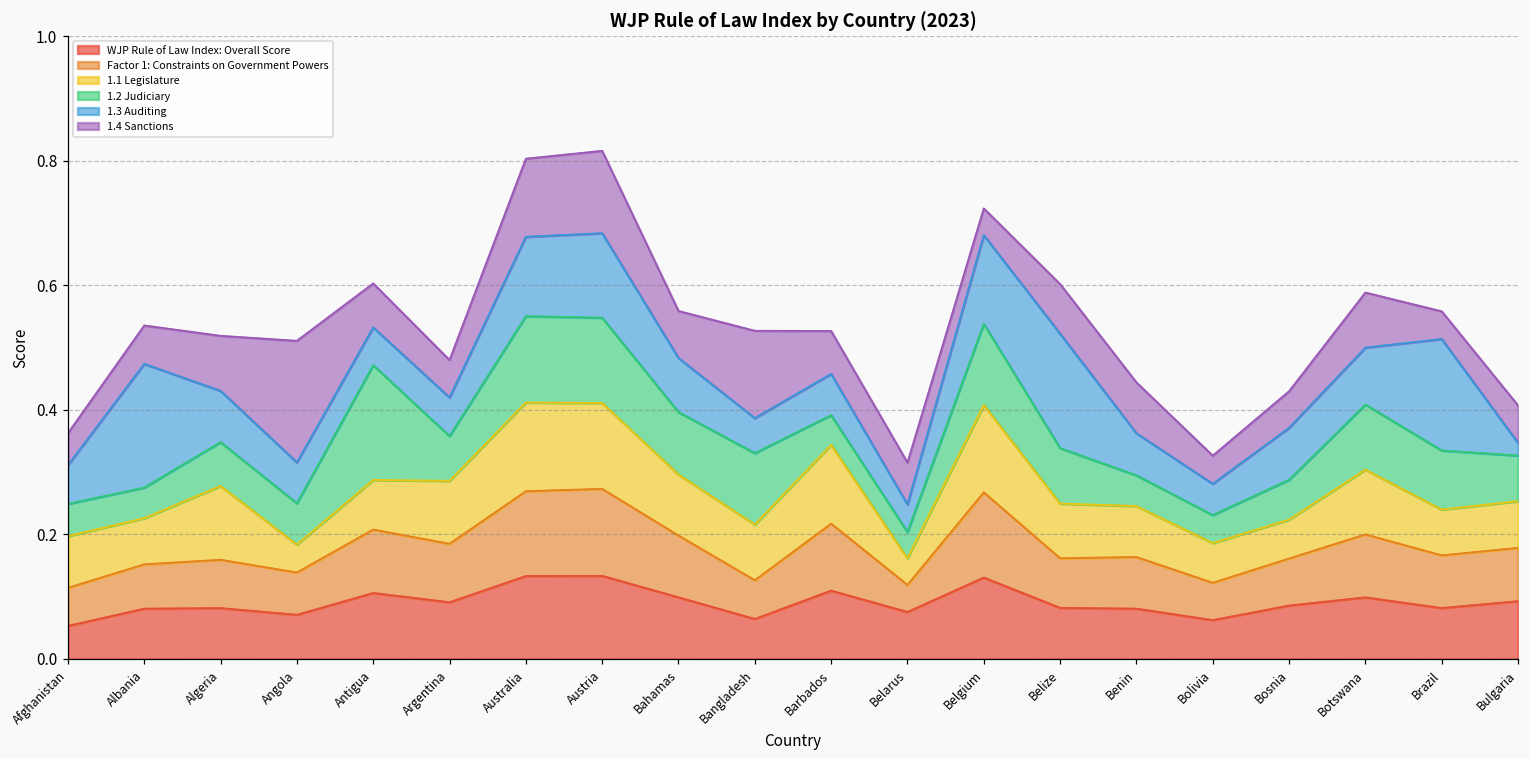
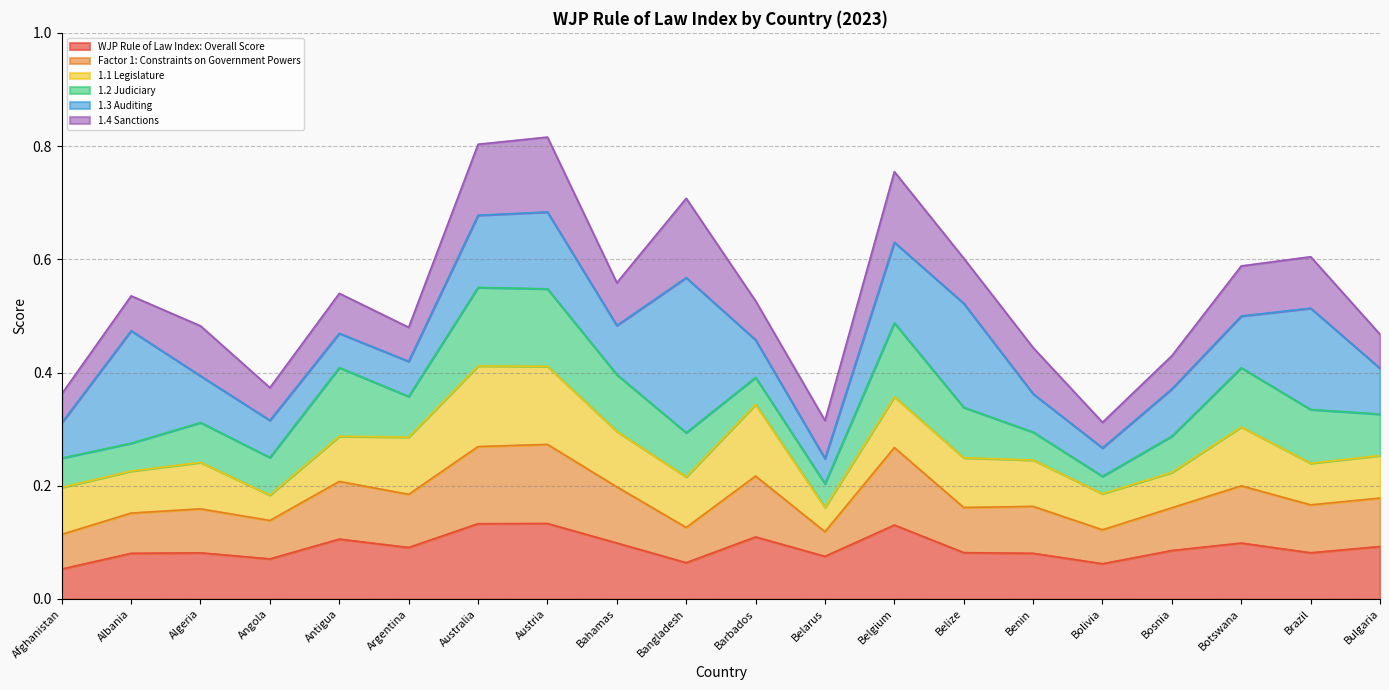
  {
    "1.1 Legislature": {
      "Afghanistan": 0.08,
      "Albania": 0.07,
-     "Algeria": 0.12,
+     "Algeria": 0.08,
      "Angola": 0.04,
      "Antigua": 0.08,
      "Argentina": 0.10,
      "Australia": 0.14,
      "Austria": 0.14,
      "Bahamas": 0.10,
      "Bangladesh": 0.09,
      "Barbados": 0.13,
      "Belarus": 0.04,
-     "Belgium": 0.14,
+     "Belgium": 0.09,
      "Belize": 0.09,
      "Benin": 0.08,
      "Bolivia": 0.06,
      "Bosnia": 0.06,
      "Botswana": 0.10,
      "Brazil": 0.07,
      "Bulgaria": 0.08
    },
    "1.2 Judiciary": {
      "Afghanistan": 0.05,
      "Albania": 0.05,
      "Algeria": 0.07,
      "Angola": 0.07,
-     "Antigua": 0.18,
+     "Antigua": 0.12,
      "Argentina": 0.07,
      "Australia": 0.14,
      "Austria": 0.14,
      "Bahamas": 0.10,
-     "Bangladesh": 0.11,
+     "Bangladesh": 0.08,
      "Barbados": 0.05,
      "Belarus": 0.04,
      "Belgium": 0.13,
      "Belize": 0.09,
      "Benin": 0.05,
-     "Bolivia": 0.04,
+     "Bolivia": 0.03,
      "Bosnia": 0.06,
      "Botswana": 0.10,
      "Brazil": 0.09,
      "Bulgaria": 0.07
    },
    "1.3 Auditing": {
      "Afghanistan": 0.06,
      "Albania": 0.20,
      "Algeria": 0.08,
      "Angola": 0.07,
      "Antigua": 0.06,
      "Argentina": 0.06,
      "Australia": 0.13,
      "Austria": 0.14,
      "Bahamas": 0.09,
-     "Bangladesh": 0.06,
+     "Bangladesh": 0.27,
      "Barbados": 0.07,
      "Belarus": 0.04,
      "Belgium": 0.14,
      "Belize": 0.18,
      "Benin": 0.07,
      "Bolivia": 0.05,
      "Bosnia": 0.08,
      "Botswana": 0.09,
      "Brazil": 0.18,
-     "Bulgaria": 0.02
+     "Bulgaria": 0.08
    },
    "1.4 Sanctions": {
      "Afghanistan": 0.05,
      "Albania": 0.06,
      "Algeria": 0.09,
-     "Angola": 0.20,
+     "Angola": 0.06,
      "Antigua": 0.07,
      "Argentina": 0.06,
      "Australia": 0.13,
      "Austria": 0.13,
      "Bahamas": 0.08,
      "Bangladesh": 0.14,
      "Barbados": 0.07,
      "Belarus": 0.07,
-     "Belgium": 0.04,
+     "Belgium": 0.12,
      "Belize": 0.08,
      "Benin": 0.08,
      "Bolivia": 0.05,
      "Bosnia": 0.06,
      "Botswana": 0.09,
-     "Brazil": 0.04,
+     "Brazil": 0.09,
      "Bulgaria": 0.06
    }
  }
